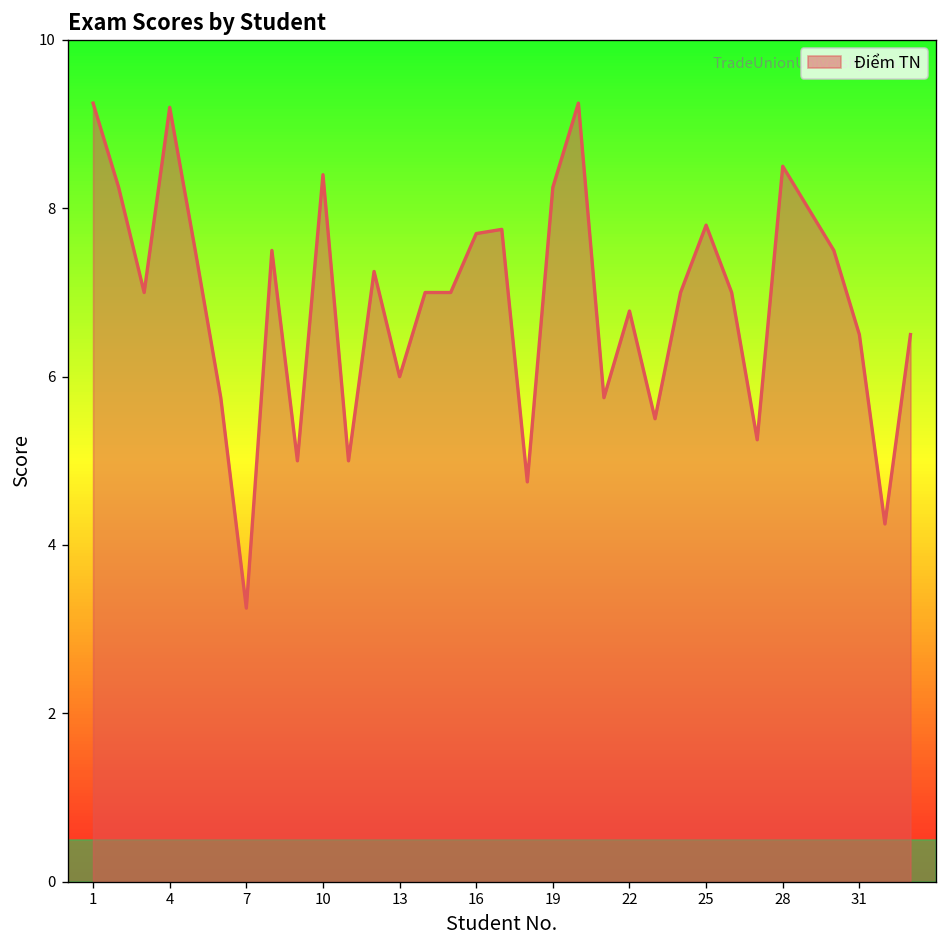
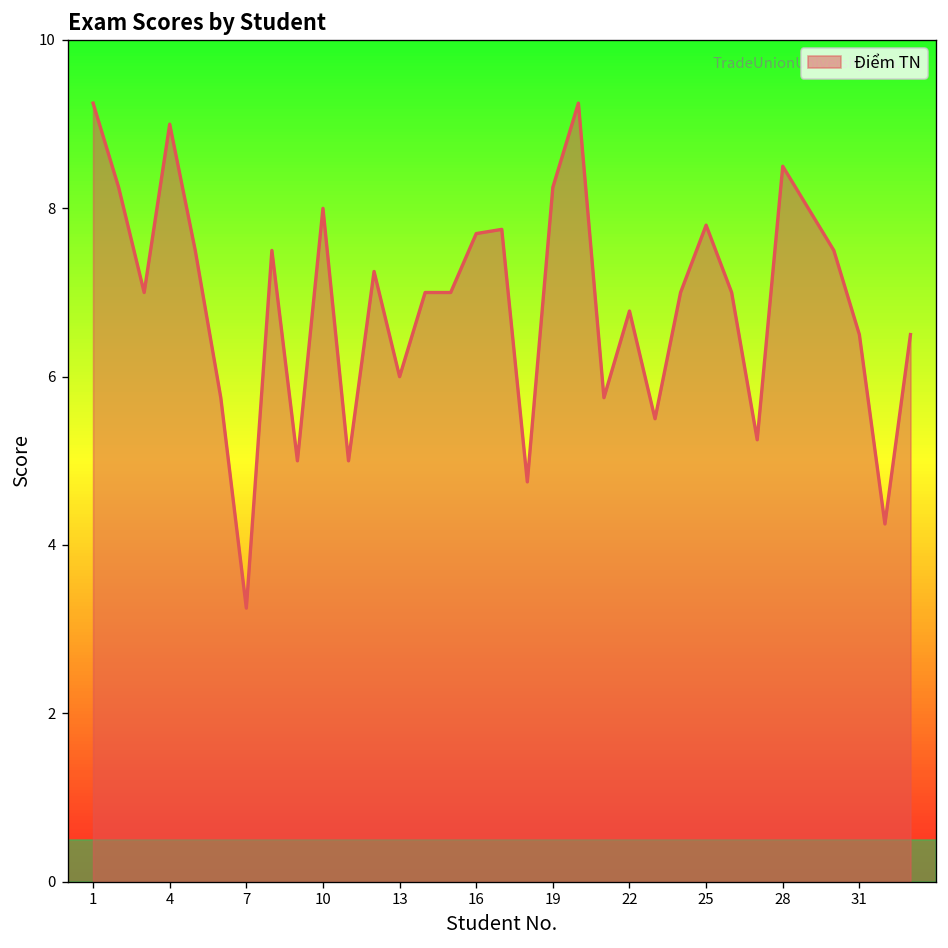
  {
    "1": 9.3,
-   "4": 9.2,
+   "4": 9.0,
    "7": 3.3,
-   "10": 8.4,
+   "10": 8.0,
    "13": 6.0,
    "16": 7.7,
    "19": 8.3,
    "22": 6.8,
    "25": 7.8,
    "28": 8.5,
    "31": 6.5
  }
